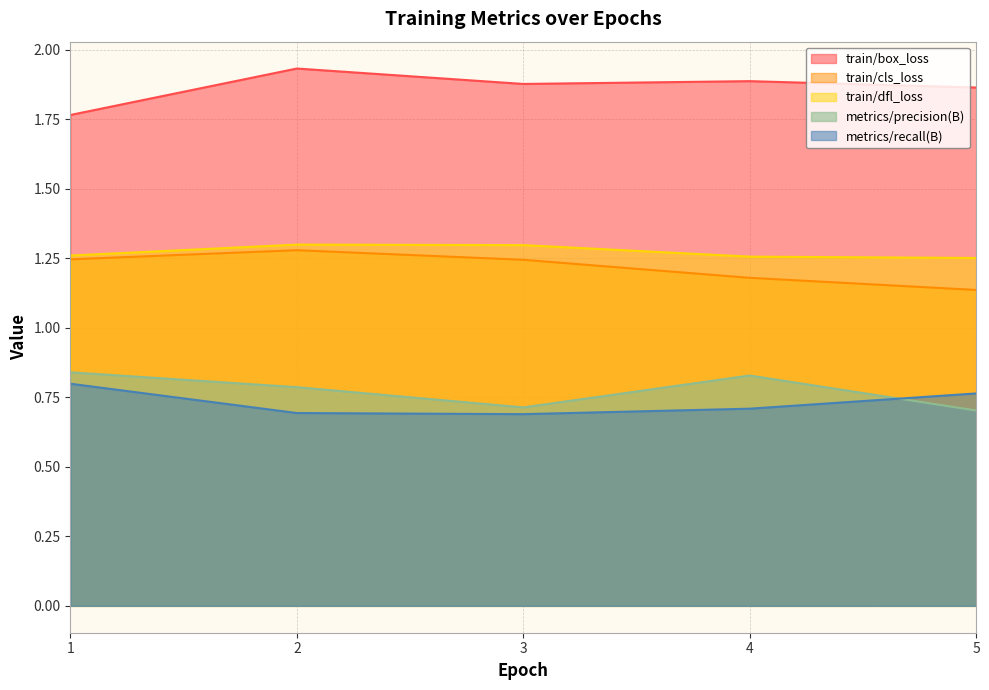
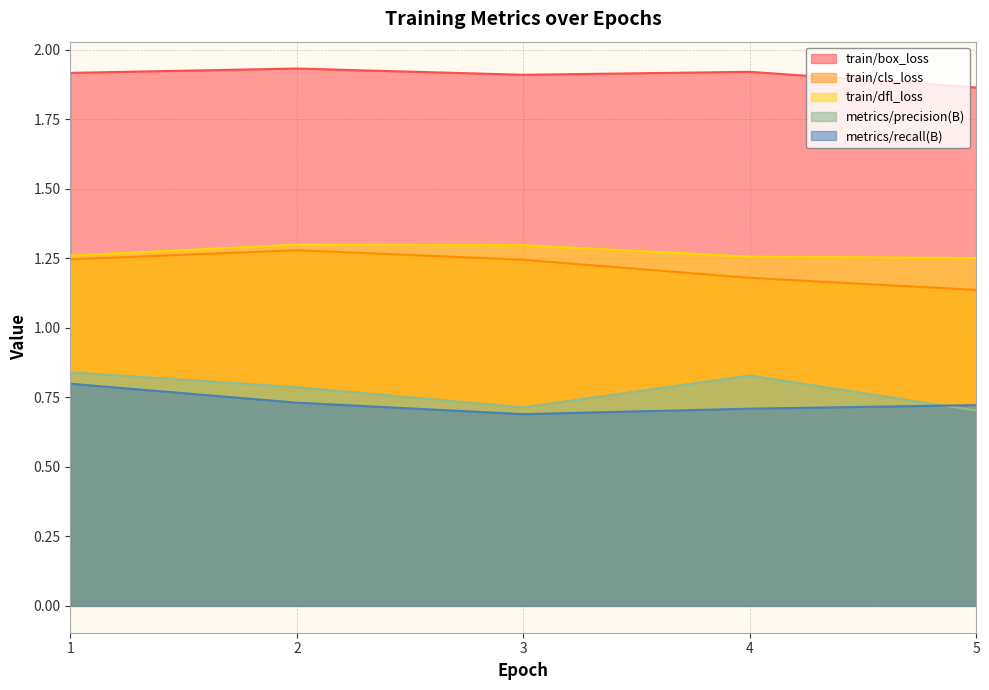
  {
    "train/box_loss": {
-     "1": 1.77,
+     "1": 1.92,
      "2": 1.93,
-     "3": 1.88,
-     "4": 1.89,
+     "3": 1.91,
+     "4": 1.92,
      "5": 1.86
    },
    "metrics/precision(B)": {
      "1": 0.84,
      "2": 0.79,
      "3": 0.71,
      "4": 0.83,
      "5": 0.70
    },
    "metrics/recall(B)": {
      "1": 0.80,
-     "2": 0.69,
+     "2": 0.73,
      "3": 0.69,
      "4": 0.71,
-     "5": 0.76
+     "5": 0.72
    }
  }
